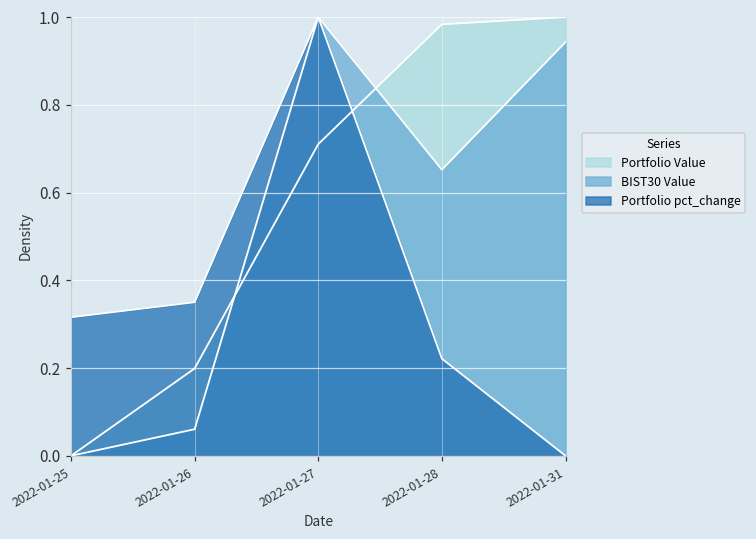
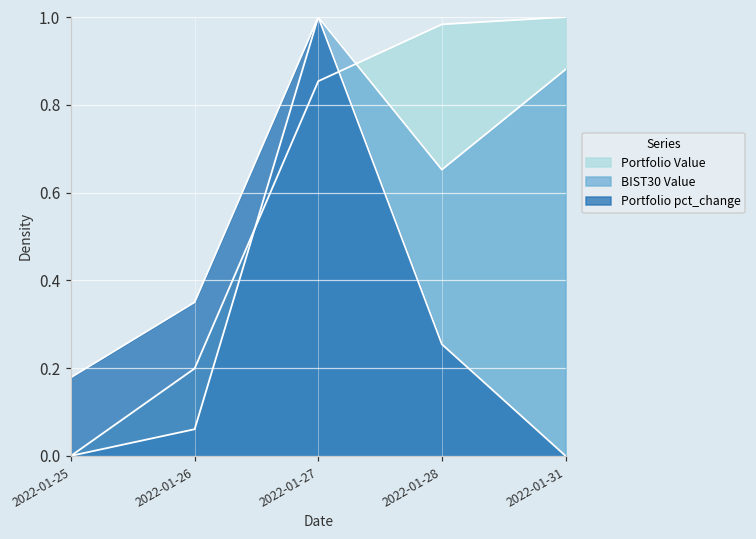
  {
    "Portfolio Value": {
      "2022-01-26": 0.20,
-     "2022-01-27": 0.71,
+     "2022-01-27": 0.85,
      "2022-01-28": 0.98,
      "2022-01-31": 1.00
    },
    "BIST30 Value": {
      "2022-01-26": 0.06,
      "2022-01-28": 0.65,
-     "2022-01-31": 0.94
+     "2022-01-31": 0.88
    },
    "Portfolio pct_change": {
-     "2022-01-25": 0.32,
+     "2022-01-25": 0.18,
      "2022-01-26": 0.35,
-     "2022-01-28": 0.22,
+     "2022-01-28": 0.25,
      "2022-01-31": 0.00
    }
  }
